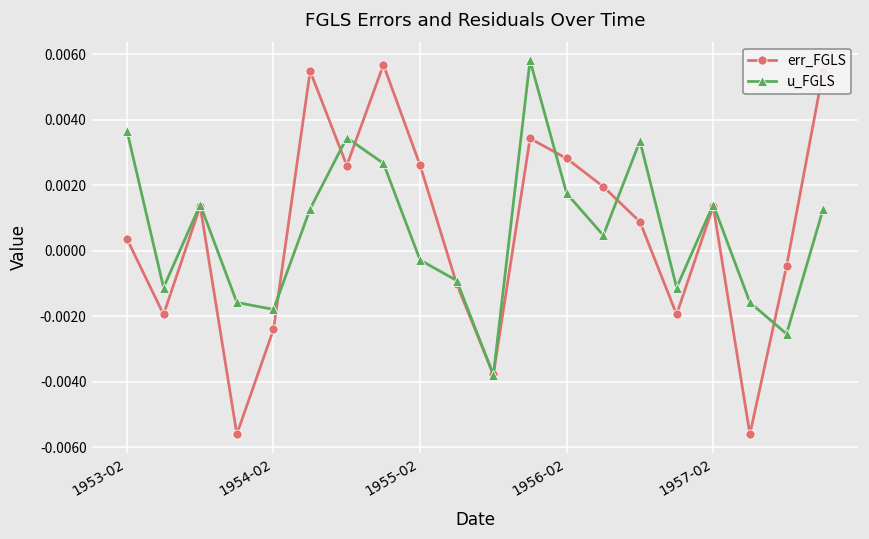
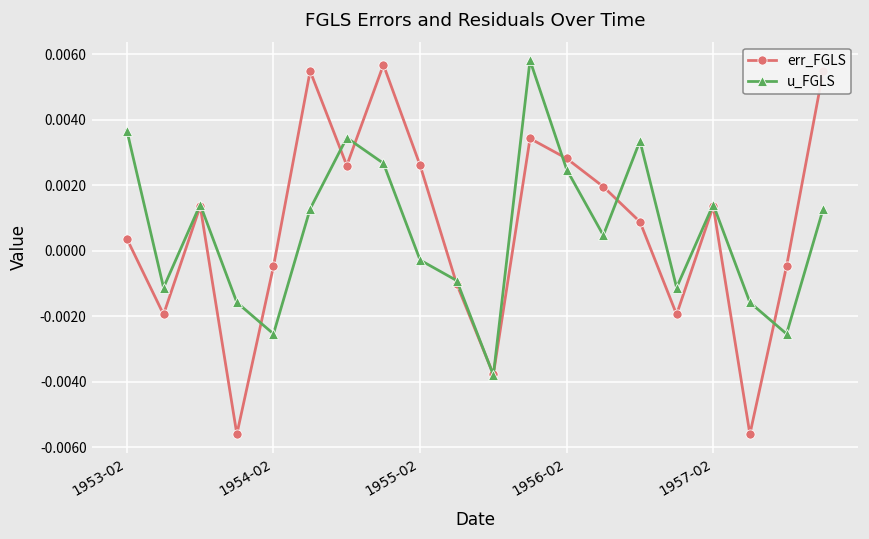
  {
    "err_FGLS": {
      "1953-02": 0.0004,
-     "1954-02": -0.0024,
+     "1954-02": -0.0005,
      "1955-02": 0.0026,
      "1956-02": 0.0028
    },
    "u_FGLS": {
      "1953-02": 0.0037,
-     "1954-02": -0.0018,
+     "1954-02": -0.0025,
      "1955-02": -0.0003,
-     "1956-02": 0.0017
+     "1956-02": 0.0025
    }
  }
